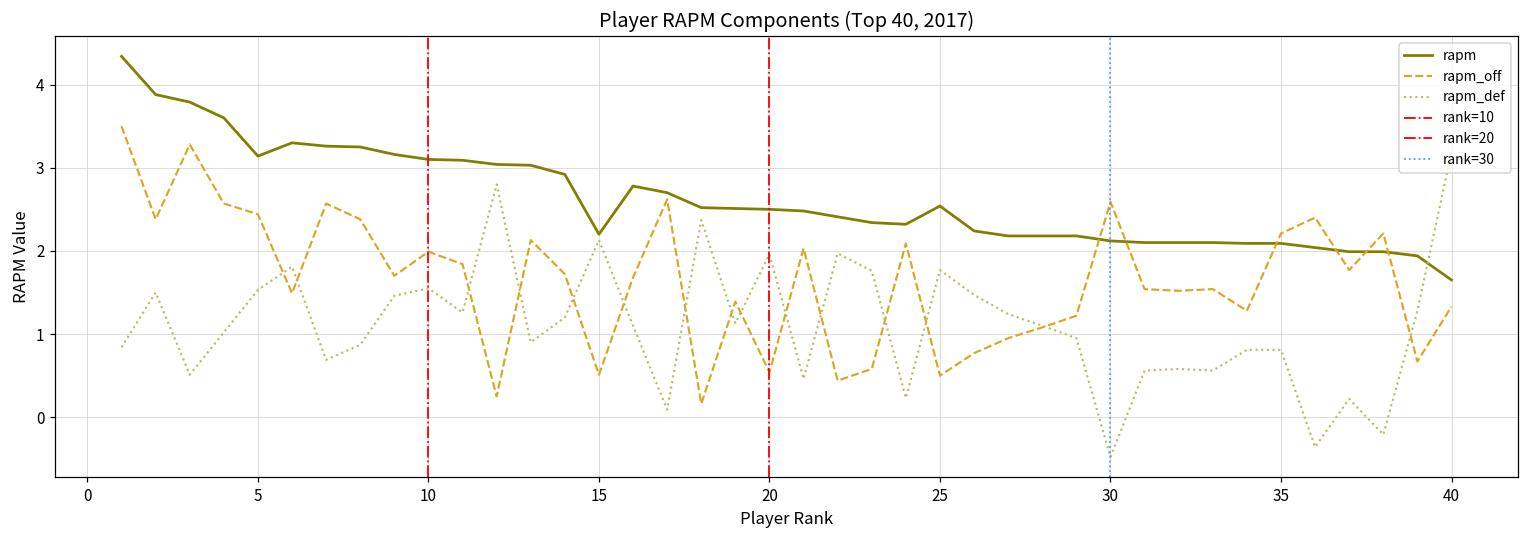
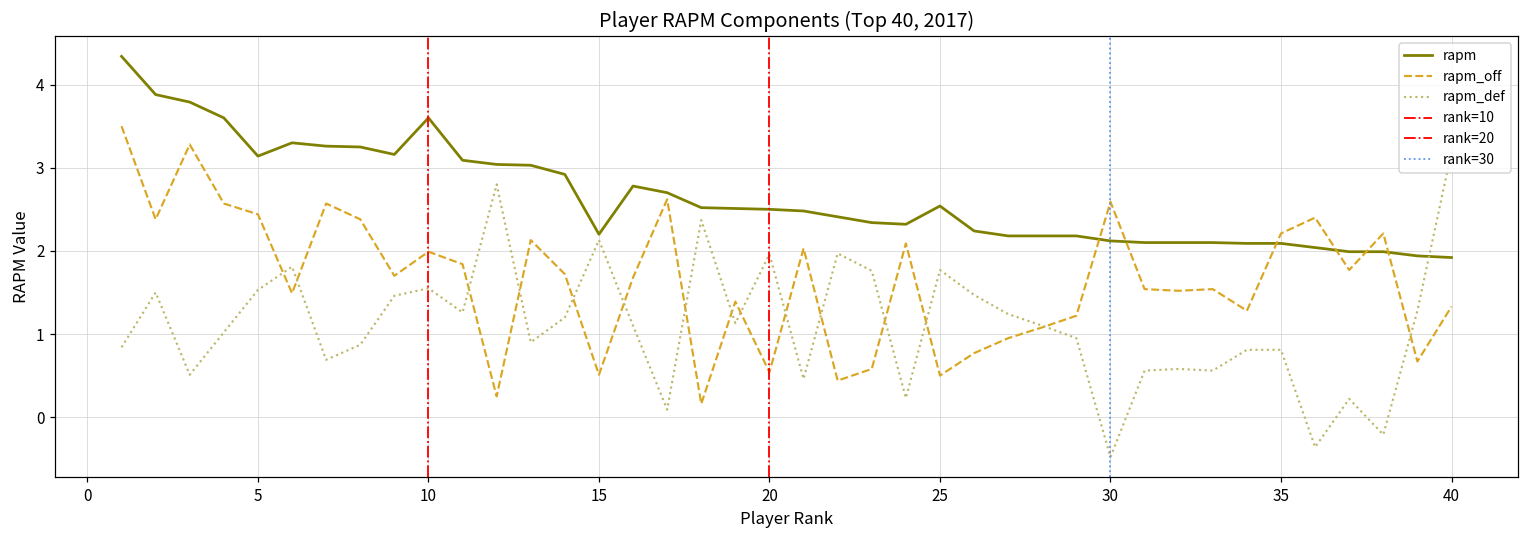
  {
    "rapm": {
      "5": 3.1,
-     "10": 3.1,
+     "10": 3.6,
      "15": 2.2,
      "20": 2.5,
      "25": 2.5,
      "30": 2.1,
      "35": 2.1,
-     "40": 1.7
+     "40": 1.9
    },
    "rapm_off": {
      "5": 2.4,
      "10": 2.0,
      "15": 0.5,
      "20": 0.5,
      "25": 0.5,
      "30": 2.6,
      "35": 2.2,
      "40": 1.3
    },
    "rapm_def": {
      "5": 1.5,
      "10": 1.6,
      "15": 2.1,
      "20": 2.0,
      "25": 1.8,
      "30": -0.5,
      "35": 0.8
    }
  }
